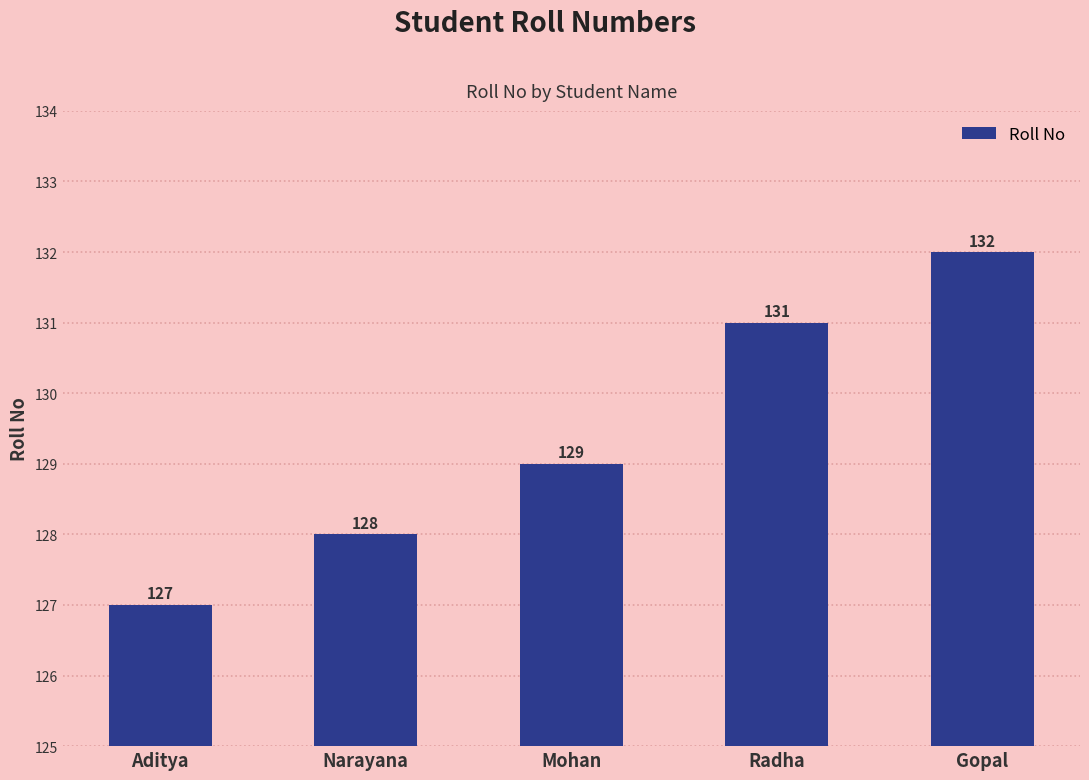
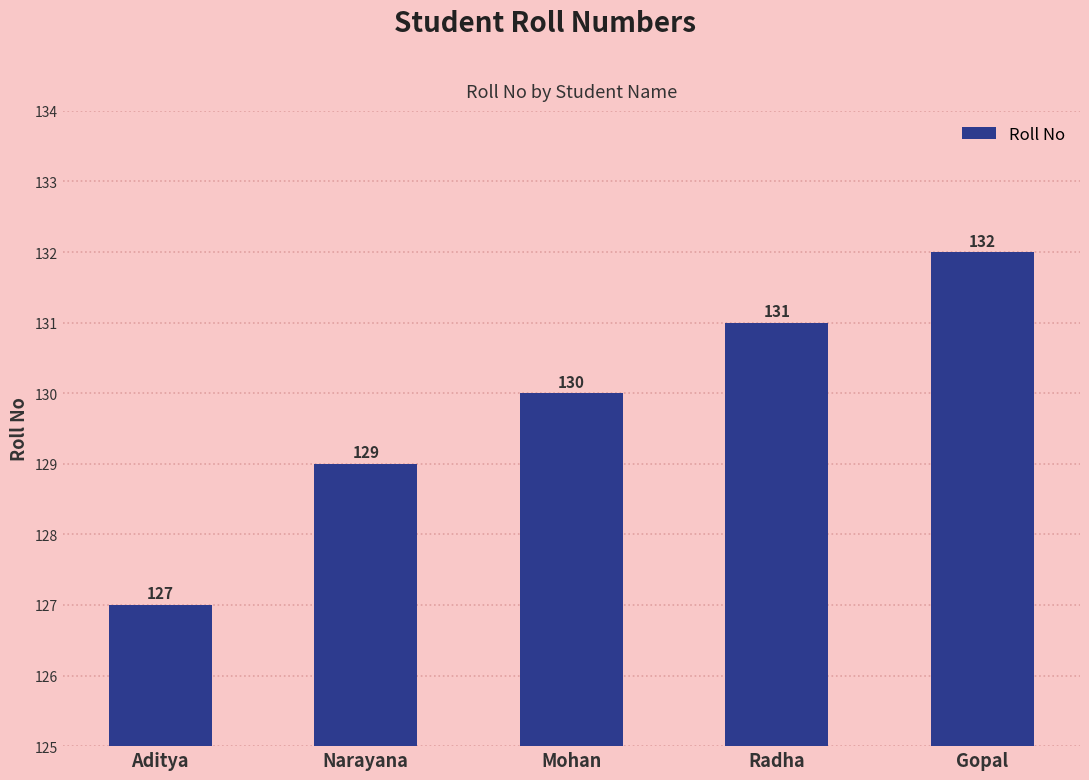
  {
    "Aditya": 127,
-   "Narayana": 128,
-   "Mohan": 129,
+   "Narayana": 129,
+   "Mohan": 130,
    "Radha": 131,
    "Gopal": 132
  }
